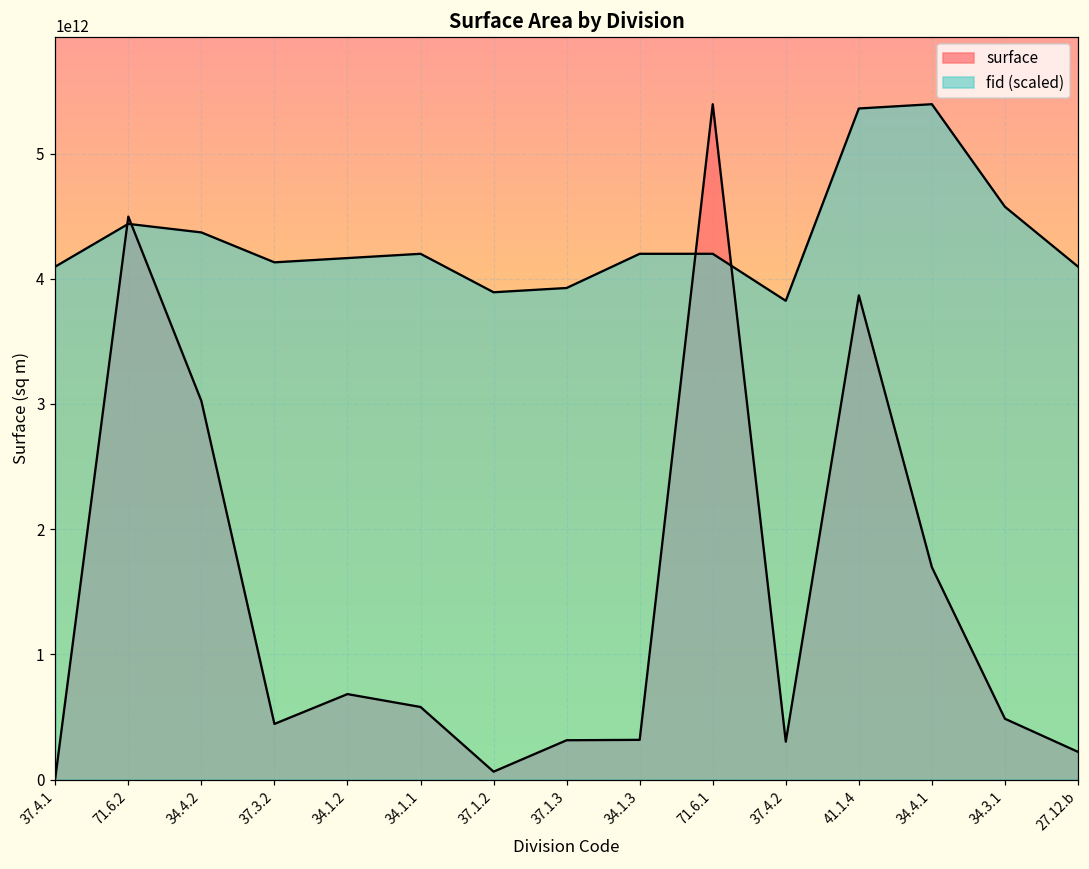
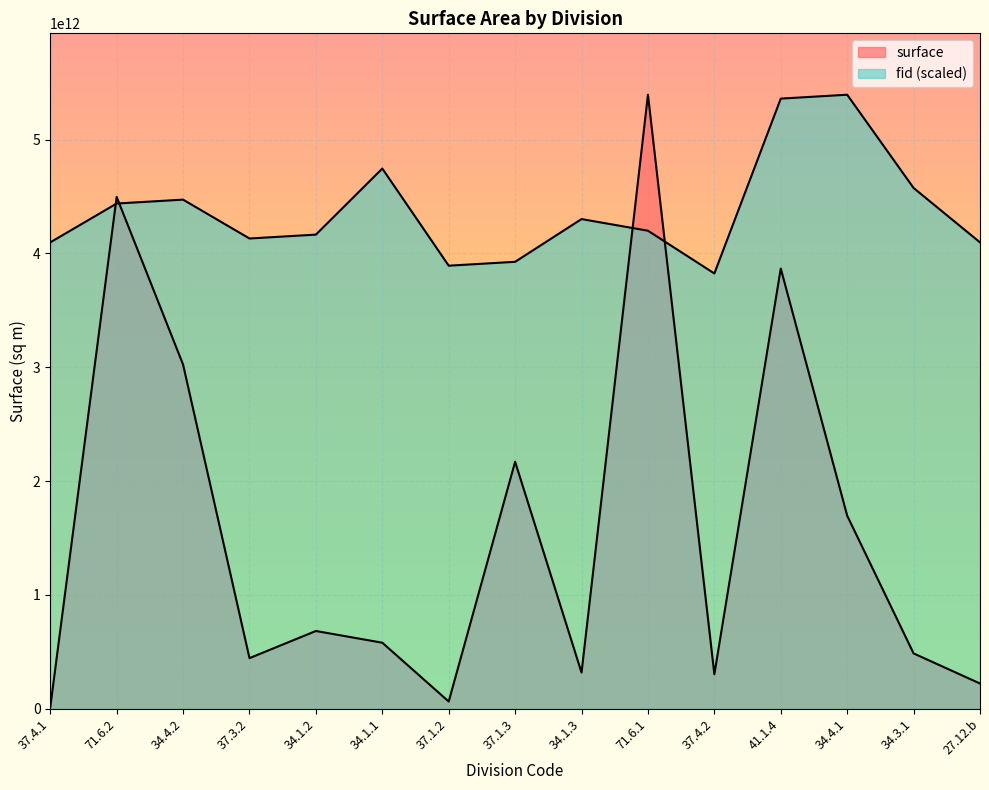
  {
    "surface": {
      "37.4.1": 10000000000,
      "71.6.2": 4500000000000,
      "34.4.2": 3020000000000,
      "37.3.2": 440000000000,
      "34.1.2": 680000000000,
      "34.1.1": 580000000000,
      "37.1.2": 60000000000,
-     "37.1.3": 310000000000,
+     "37.1.3": 2170000000000,
      "34.1.3": 320000000000,
      "71.6.1": 5390000000000,
      "37.4.2": 300000000000,
      "41.1.4": 3870000000000,
      "34.4.1": 1700000000000,
      "34.3.1": 490000000000,
      "27.12.b": 220000000000
    },
    "fid (scaled)": {
      "37.4.1": 4100000000000,
      "71.6.2": 4440000000000,
-     "34.4.2": 4370000000000,
+     "34.4.2": 4470000000000,
      "37.3.2": 4130000000000,
      "34.1.2": 4170000000000,
-     "34.1.1": 4200000000000,
+     "34.1.1": 4750000000000,
      "37.1.2": 3890000000000,
      "37.1.3": 3930000000000,
-     "34.1.3": 4200000000000,
+     "34.1.3": 4300000000000,
      "71.6.1": 4200000000000,
      "37.4.2": 3820000000000,
      "41.1.4": 5360000000000,
      "34.4.1": 5390000000000,
      "34.3.1": 4580000000000,
      "27.12.b": 4100000000000
    }
  }
